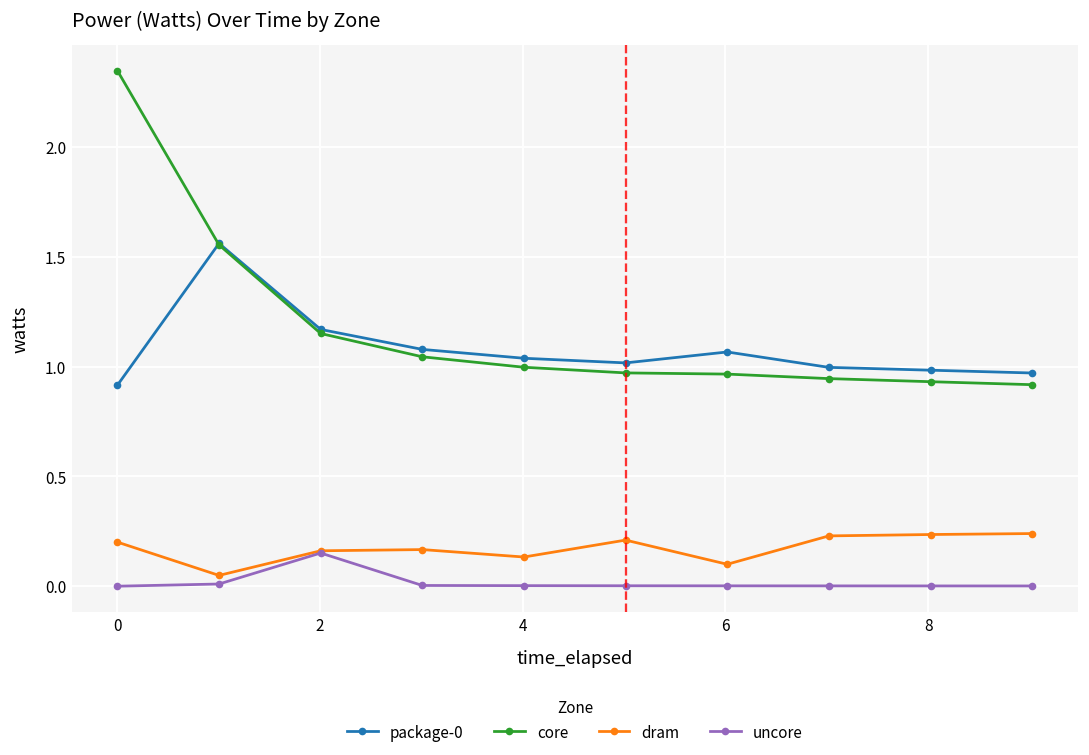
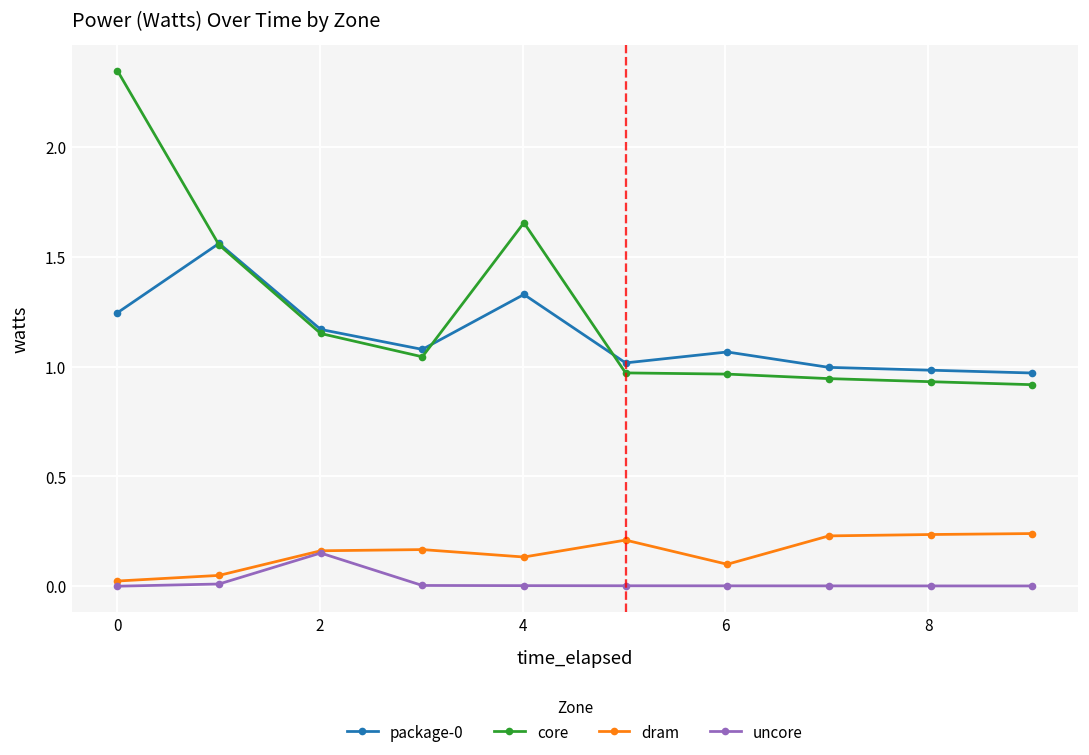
  {
    "package-0": {
-     "0": 0.92,
+     "0": 1.25,
      "2": 1.17,
-     "4": 1.04,
+     "4": 1.33,
      "6": 1.07
    },
    "core": {
      "0": 2.35,
      "2": 1.15,
-     "4": 1.00,
+     "4": 1.66,
      "6": 0.97
    },
    "dram": {
-     "0": 0.20,
+     "0": 0.02,
      "4": 0.13,
      "6": 0.10
    },
    "uncore": {
      "0": 0.00,
      "4": 0.00,
      "6": 0.00
    }
  }
